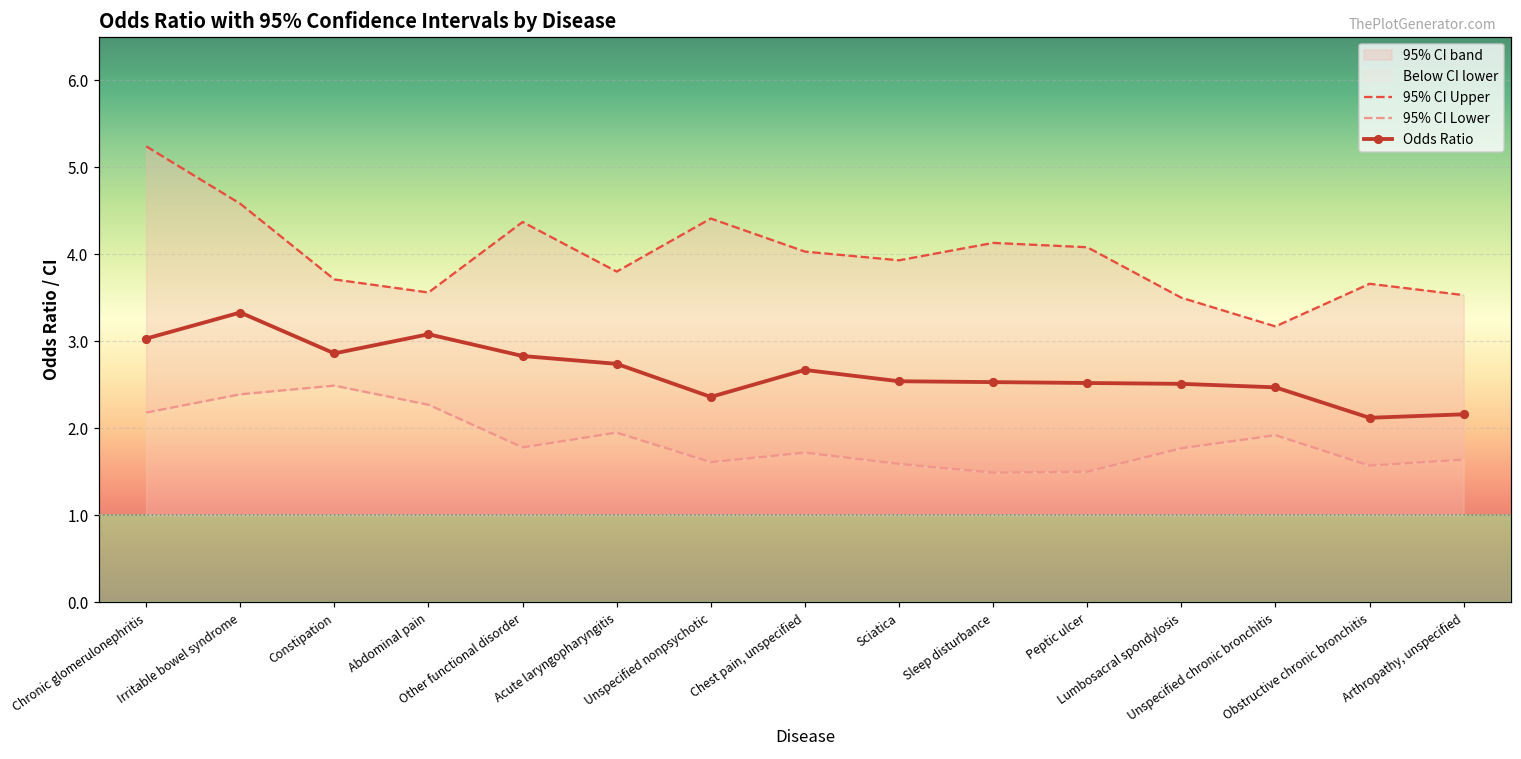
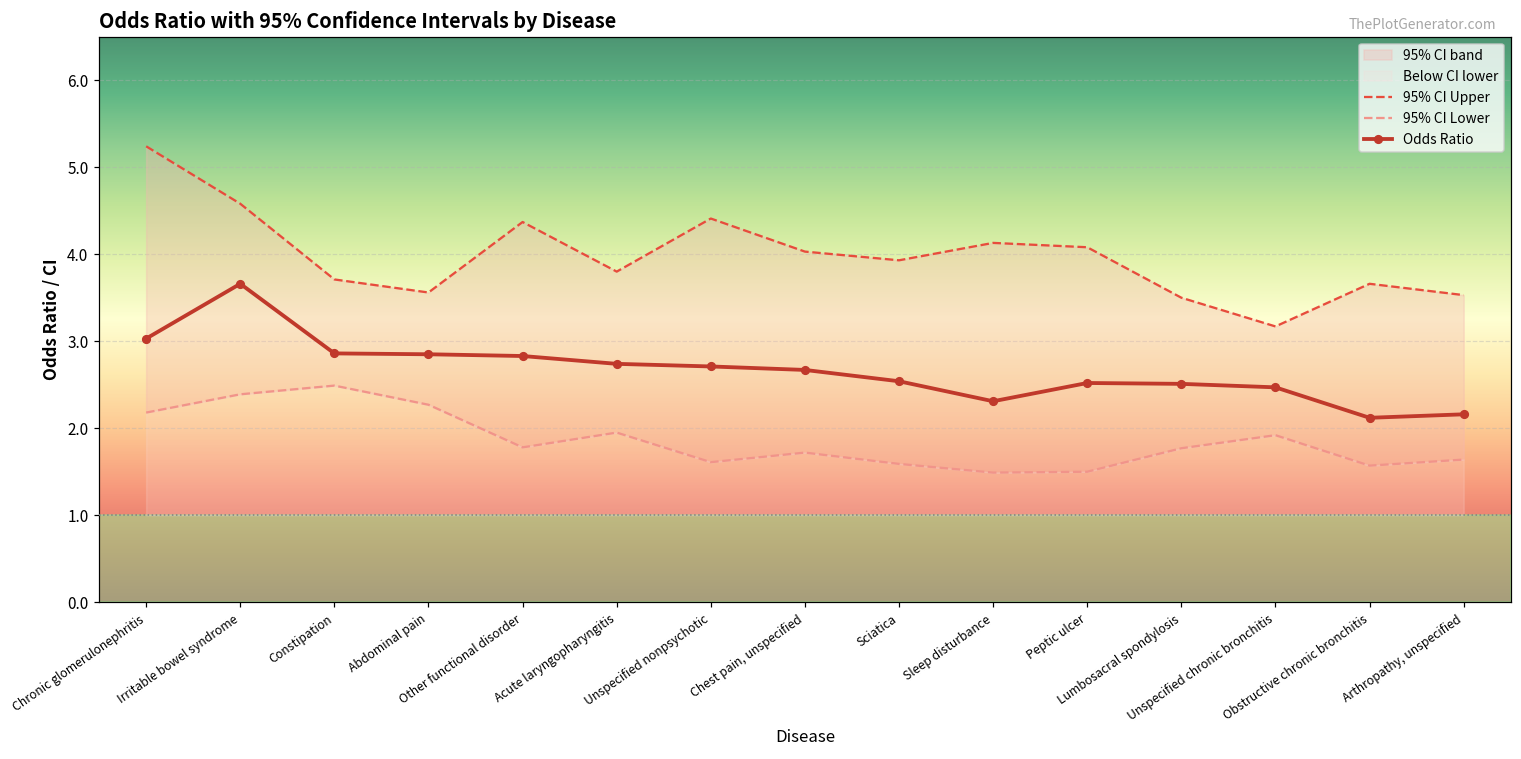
  {
    "Odds Ratio": {
      "Chronic glomerulonephritis": 3.0,
-     "Irritable bowel syndrome": 3.3,
+     "Irritable bowel syndrome": 3.7,
      "Constipation": 2.9,
-     "Abdominal pain": 3.1,
+     "Abdominal pain": 2.9,
      "Other functional disorder": 2.8,
      "Acute laryngopharyngitis": 2.7,
-     "Unspecified nonpsychotic": 2.4,
+     "Unspecified nonpsychotic": 2.7,
      "Chest pain, unspecified": 2.7,
      "Sciatica": 2.5,
-     "Sleep disturbance": 2.5,
+     "Sleep disturbance": 2.3,
      "Peptic ulcer": 2.5,
      "Lumbosacral spondylosis": 2.5,
      "Unspecified chronic bronchitis": 2.5,
      "Obstructive chronic bronchitis": 2.1,
      "Arthropathy, unspecified": 2.2
    }
  }
